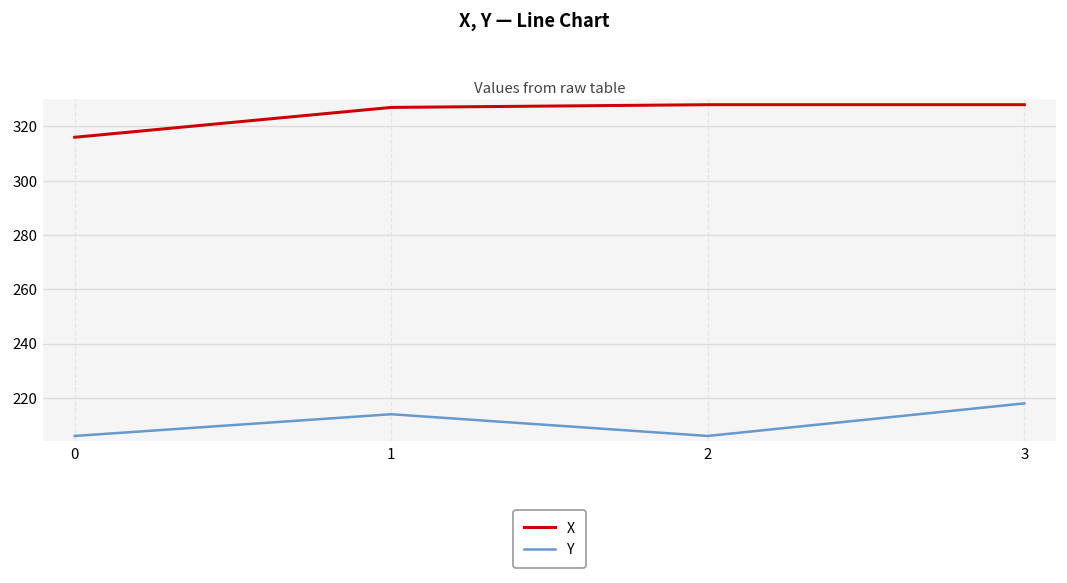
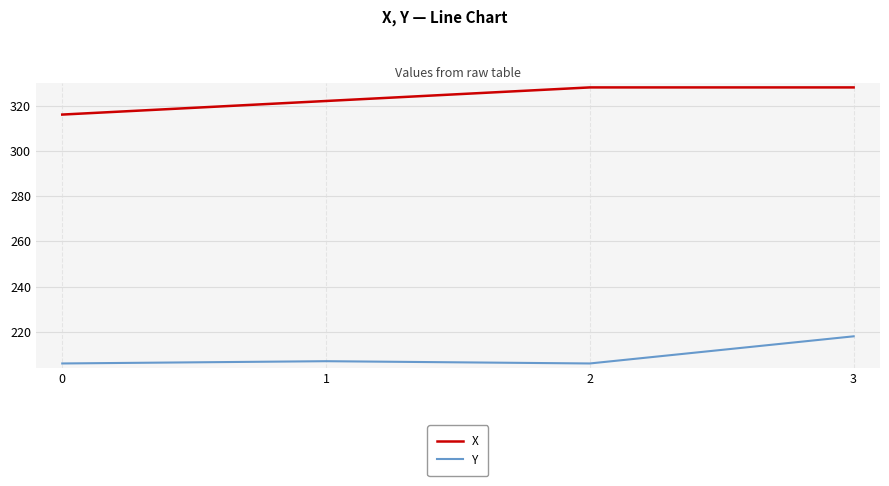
  {
    "X": {
      "0": 316,
-     "1": 327,
+     "1": 322,
      "2": 328,
      "3": 328
    },
    "Y": {
      "0": 206,
-     "1": 214,
+     "1": 207,
      "2": 206,
      "3": 218
    }
  }
